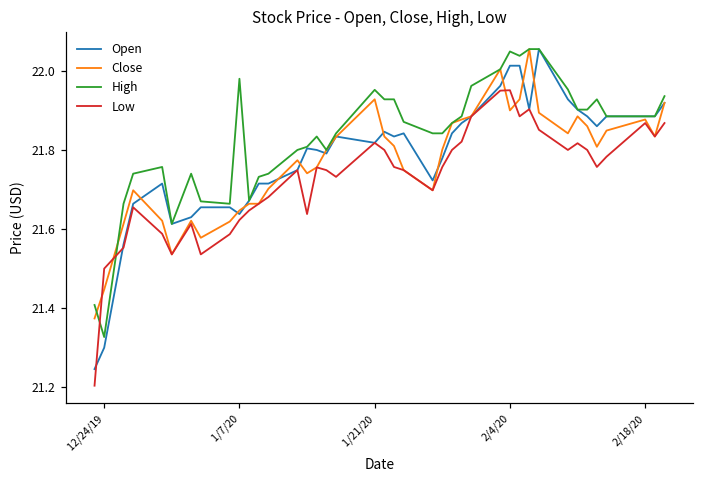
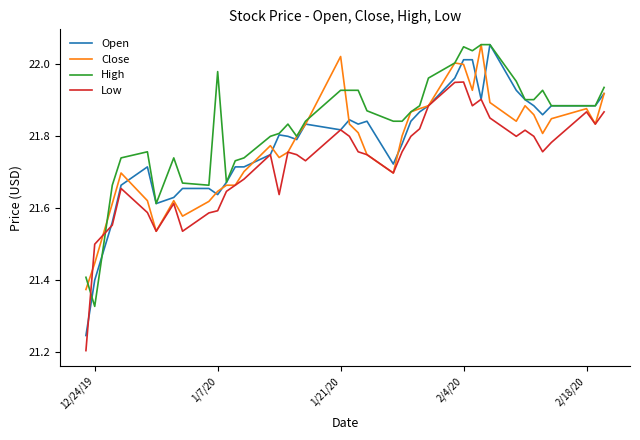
  {
    "Open": {
-     "12/24/19": 21.3,
+     "12/24/19": 21.4,
      "1/7/20": 21.64,
      "2/4/20": 22.01
    },
    "Close": {
      "12/24/19": 21.45,
      "1/7/20": 21.65,
-     "1/21/20": 21.93,
-     "2/4/20": 21.9,
+     "1/21/20": 22.02,
+     "2/4/20": 22.0,
      "2/18/20": 21.88
    },
    "High": {
      "12/24/19": 21.33,
      "1/7/20": 21.98,
-     "1/21/20": 21.95,
+     "1/21/20": 21.93,
      "2/4/20": 22.05
    },
    "Low": {
      "12/24/19": 21.50,
-     "1/7/20": 21.62,
+     "1/7/20": 21.59,
      "2/4/20": 21.95,
      "2/18/20": 21.87
    }
  }
